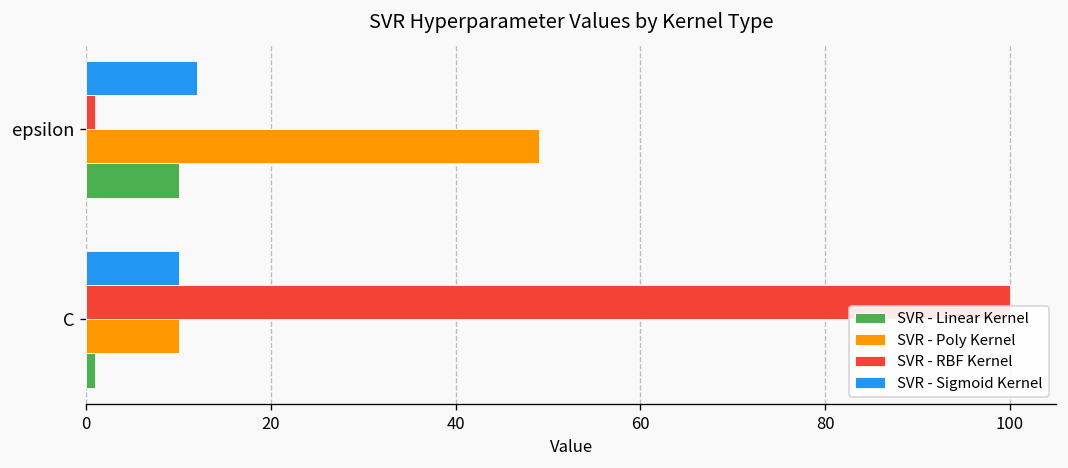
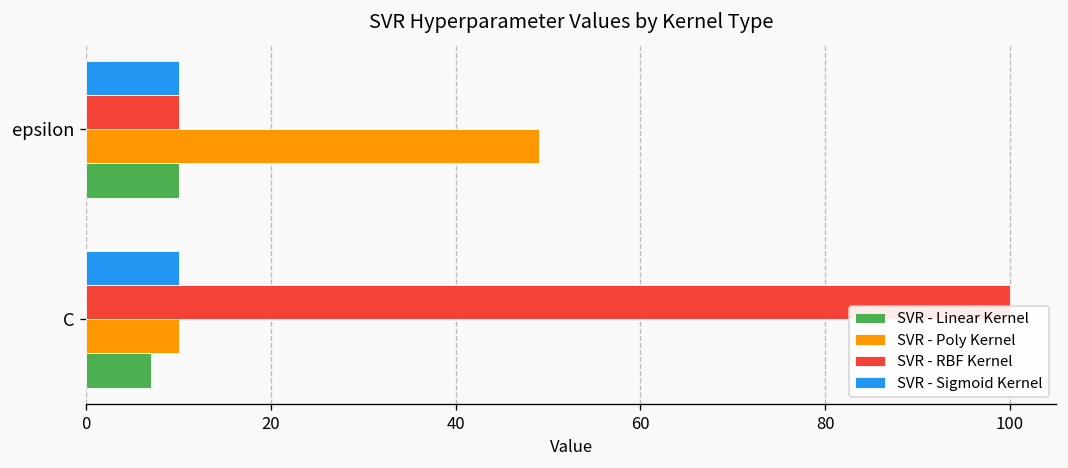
  {
    "SVR - Linear Kernel": {
      "epsilon": 10,
-     "C": 1
+     "C": 7
    },
    "SVR - Poly Kernel": {
      "epsilon": 49,
      "C": 10
    },
    "SVR - RBF Kernel": {
-     "epsilon": 1
+     "epsilon": 10
    },
    "SVR - Sigmoid Kernel": {
-     "epsilon": 12,
+     "epsilon": 10,
      "C": 10
    }
  }
